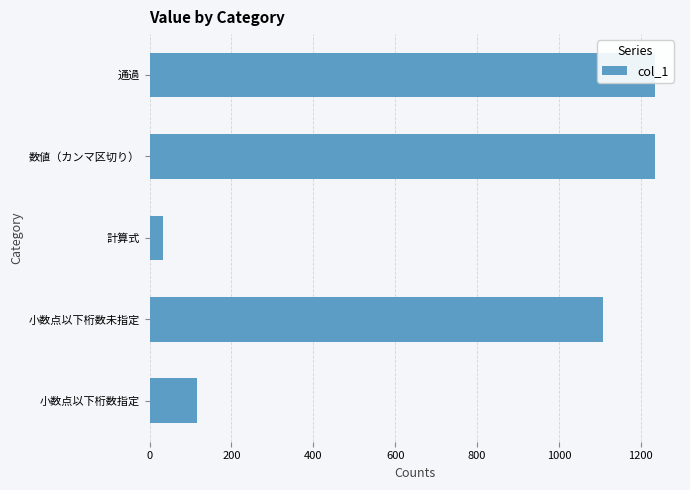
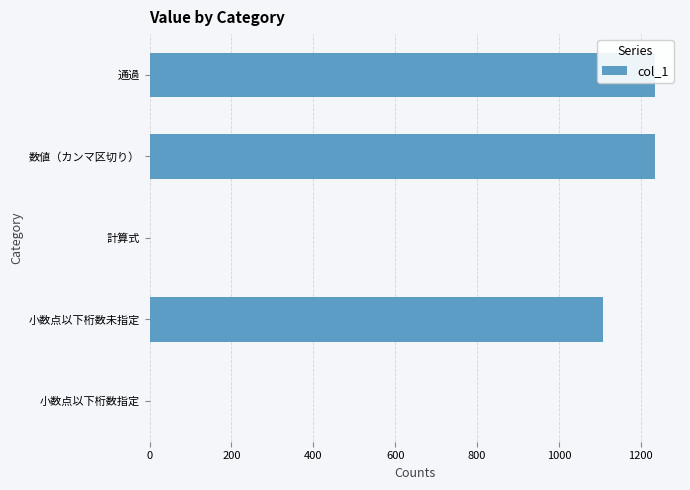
  {
    "数値（カンマ区切り）": 1230,
-   "計算式": 30,
+   "計算式": 0,
    "小数点以下桁数未指定": 1110,
-   "小数点以下桁数指定": 120
+   "小数点以下桁数指定": 0
  }
